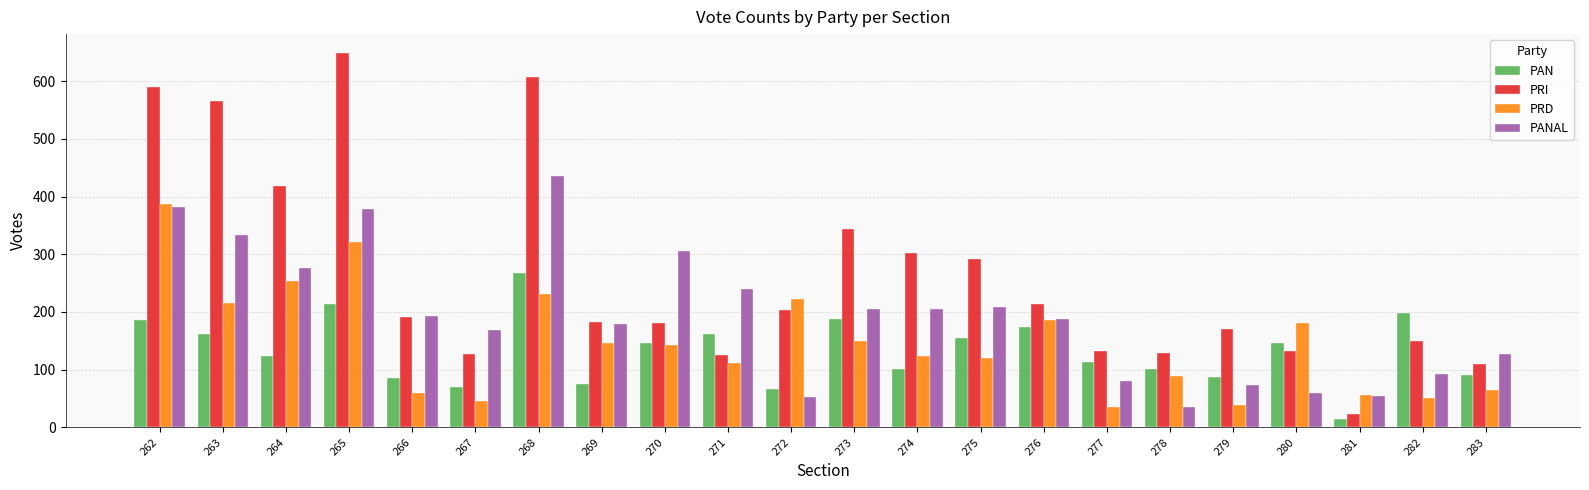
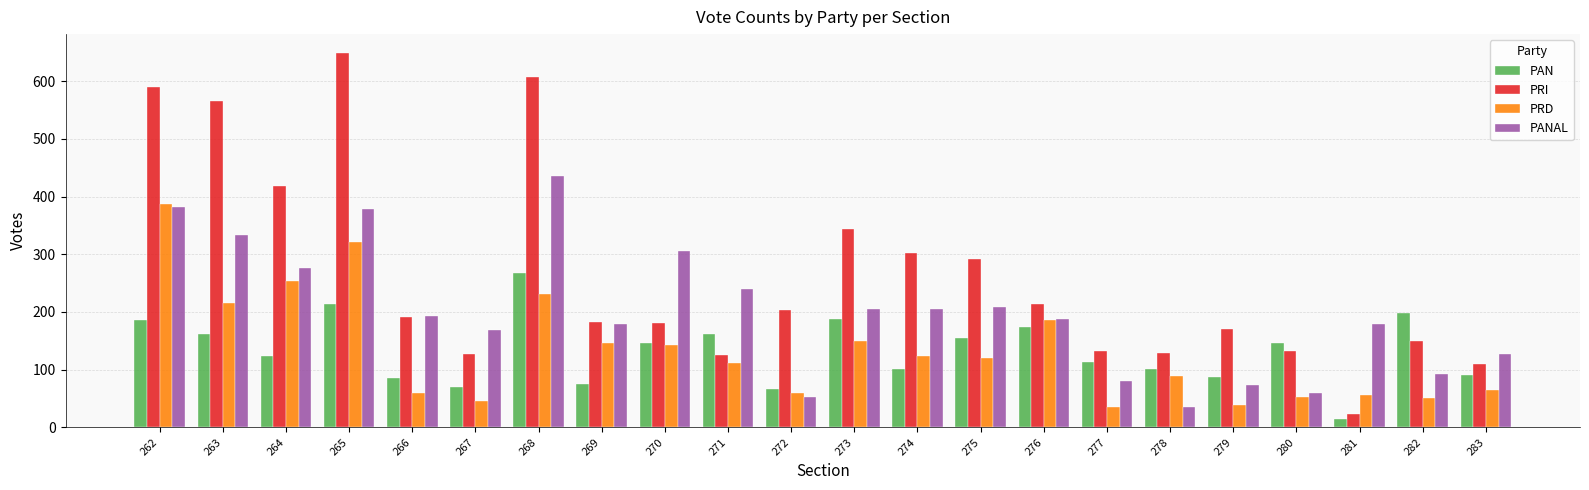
  {
    "PAN": {
      "262": 190,
      "263": 160,
      "264": 120,
      "265": 210,
      "266": 90,
      "267": 70,
      "268": 270,
      "269": 80,
      "270": 150,
      "271": 160,
      "272": 70,
      "273": 190,
      "274": 100,
      "275": 160,
      "276": 170,
      "277": 110,
      "278": 100,
      "279": 90,
      "280": 150,
      "281": 10,
      "282": 200,
      "283": 90
    },
    "PRI": {
      "262": 590,
      "263": 570,
      "264": 420,
      "265": 650,
      "266": 190,
      "267": 130,
      "268": 610,
      "269": 180,
      "270": 180,
      "271": 130,
      "272": 200,
      "273": 340,
      "274": 300,
      "275": 290,
      "276": 210,
      "277": 130,
      "278": 130,
      "279": 170,
      "280": 130,
      "281": 20,
      "282": 150,
      "283": 110
    },
    "PRD": {
      "262": 390,
      "263": 220,
      "264": 250,
      "265": 320,
      "266": 60,
      "267": 50,
      "268": 230,
      "269": 150,
      "270": 140,
      "271": 110,
-     "272": 220,
+     "272": 60,
      "273": 150,
      "274": 120,
      "275": 120,
      "276": 190,
      "277": 40,
      "278": 90,
      "279": 40,
-     "280": 180,
+     "280": 50,
      "281": 60,
      "282": 50,
      "283": 70
    },
    "PANAL": {
      "262": 380,
      "263": 330,
      "264": 280,
      "265": 380,
      "266": 190,
      "267": 170,
      "268": 440,
      "269": 180,
      "270": 310,
      "271": 240,
      "272": 50,
      "273": 210,
      "274": 210,
      "275": 210,
      "276": 190,
      "277": 80,
      "278": 40,
      "279": 70,
      "280": 60,
-     "281": 50,
+     "281": 180,
      "282": 90,
      "283": 130
    }
  }
